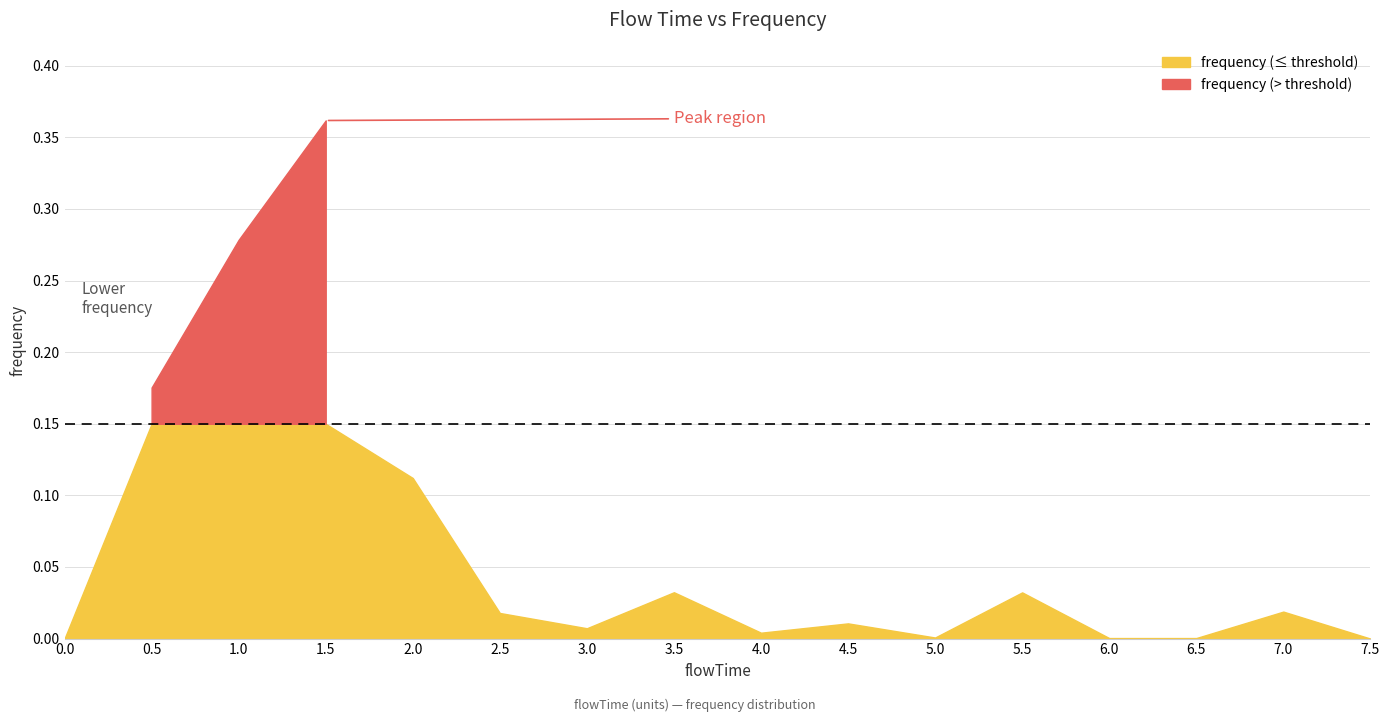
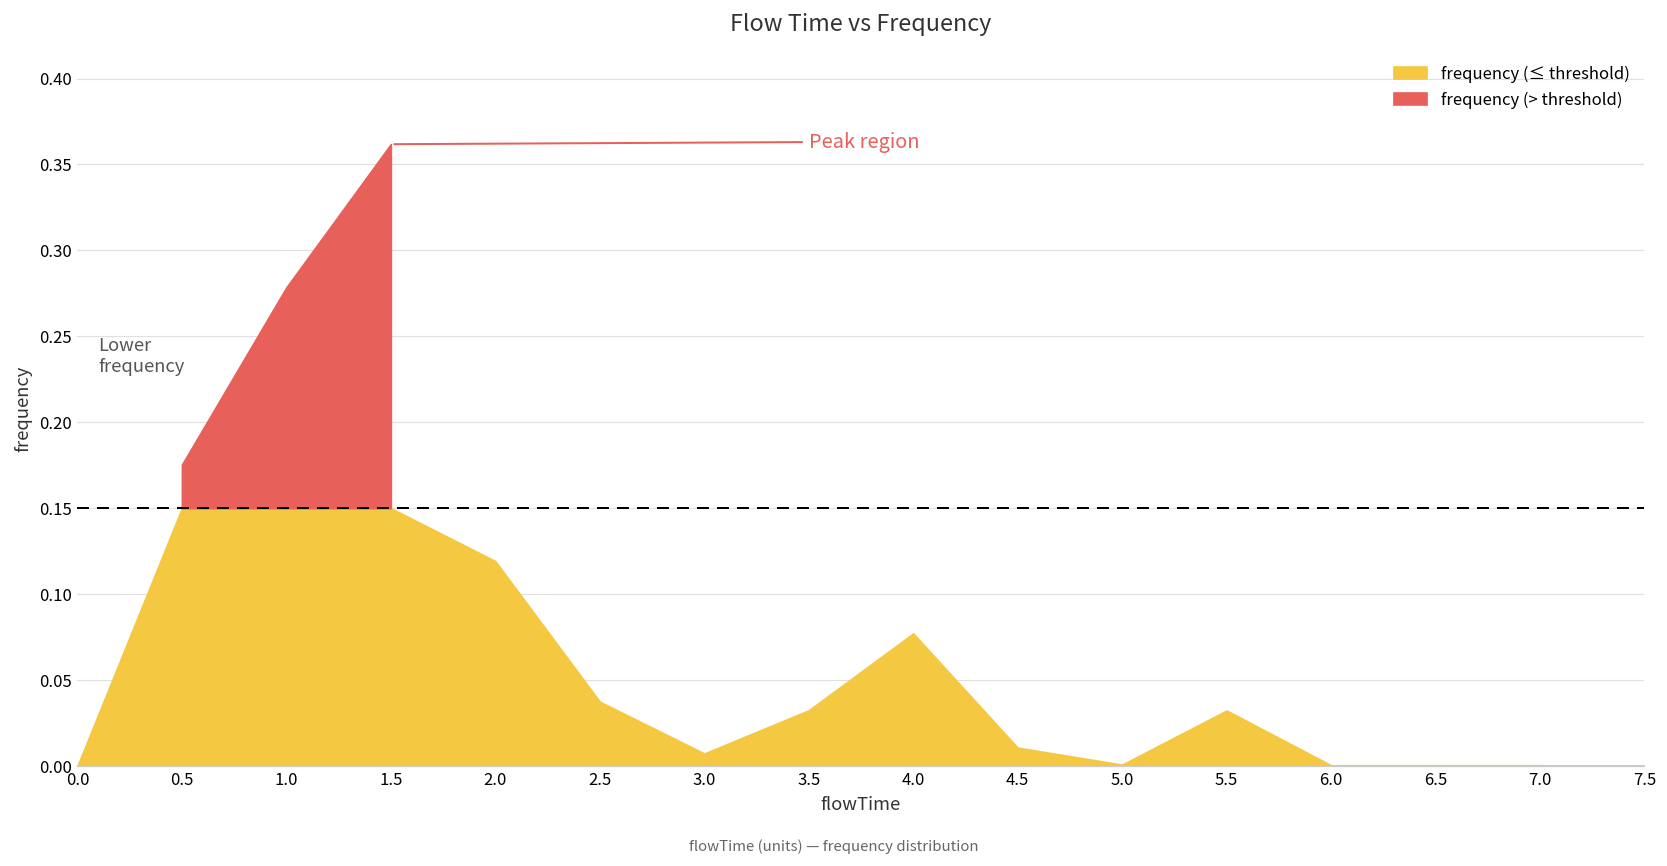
  {
    "frequency (≤ threshold)": {
      "0.0": 0.000,
-     "2.0": 0.112,
-     "2.5": 0.018,
+     "2.0": 0.119,
+     "2.5": 0.037,
      "3.0": 0.007,
      "3.5": 0.032,
-     "4.0": 0.004,
+     "4.0": 0.077,
      "4.5": 0.011,
      "5.5": 0.032,
-     "7.0": 0.019,
+     "7.0": 0.000,
      "7.5": 0.000
    }
  }
